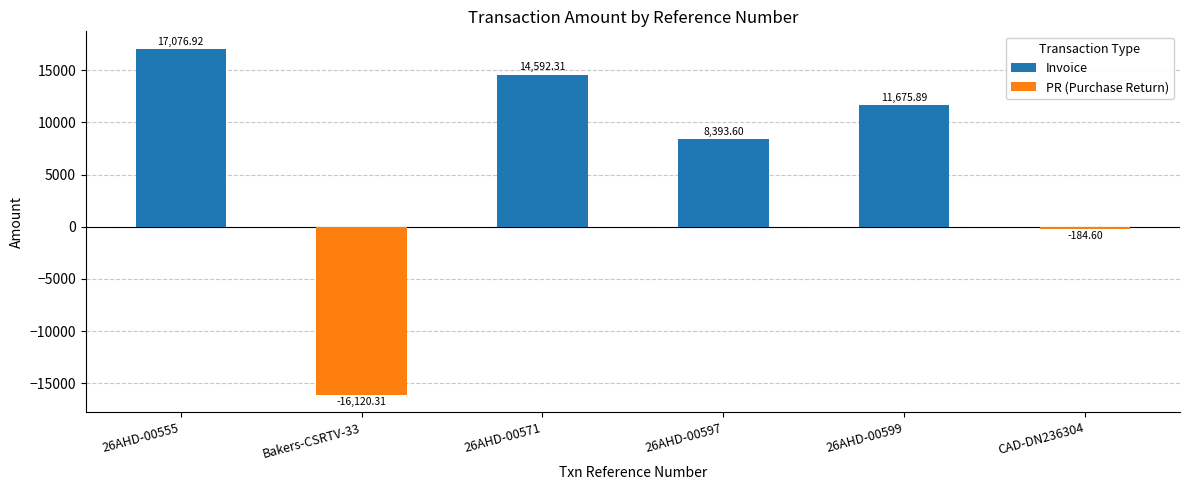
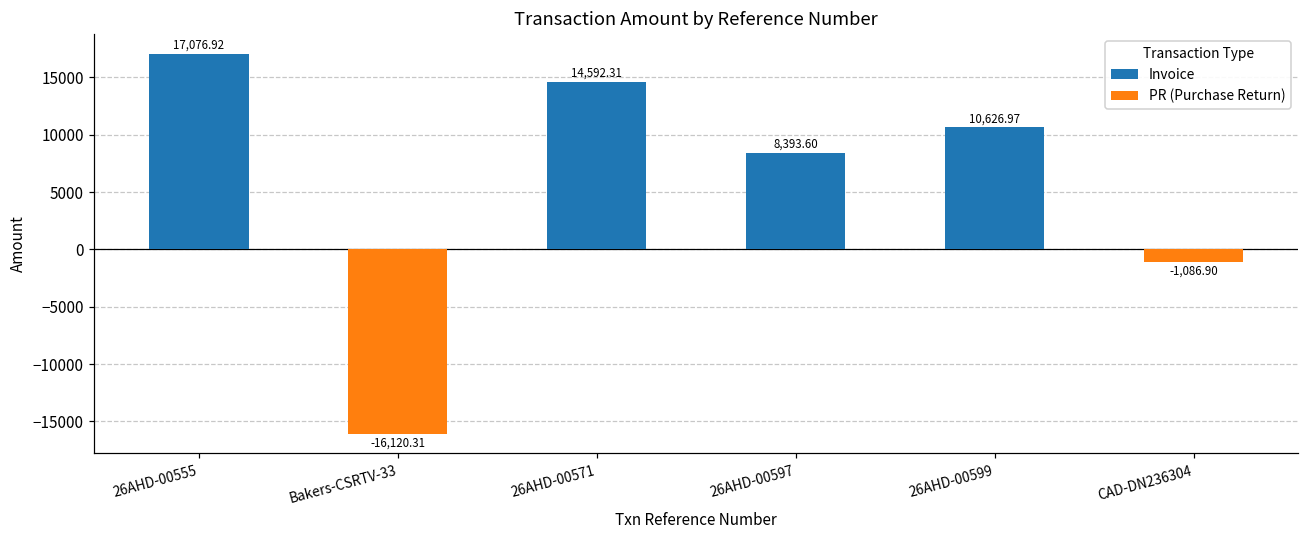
  {
    "26AHD-00555": "17,076.92",
    "Bakers-CSRTV-33": "-16,120.31",
    "26AHD-00571": "14,592.31",
    "26AHD-00597": "8,393.60",
-   "26AHD-00599": "11,675.89",
-   "CAD-DN236304": "-184.60"
+   "26AHD-00599": "10,626.97",
+   "CAD-DN236304": "-1,086.90"
  }
